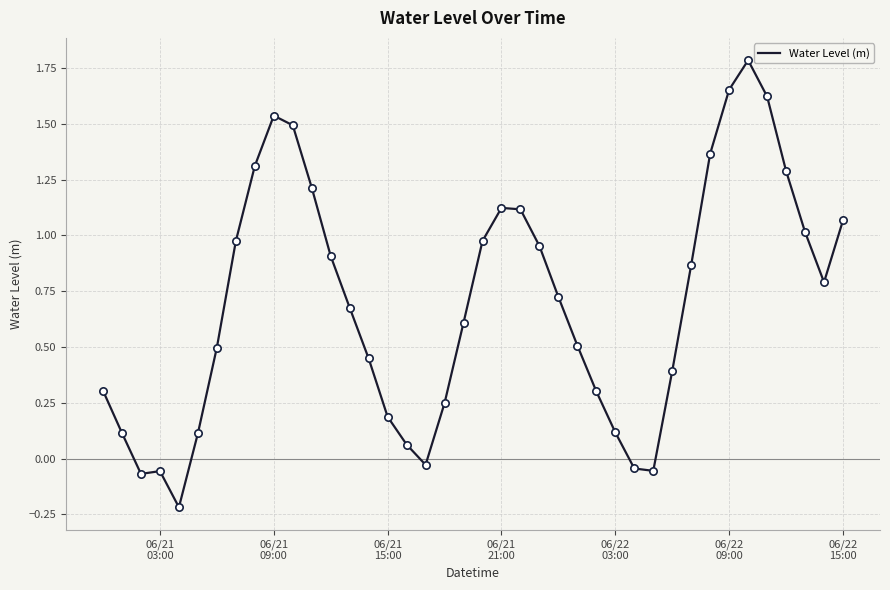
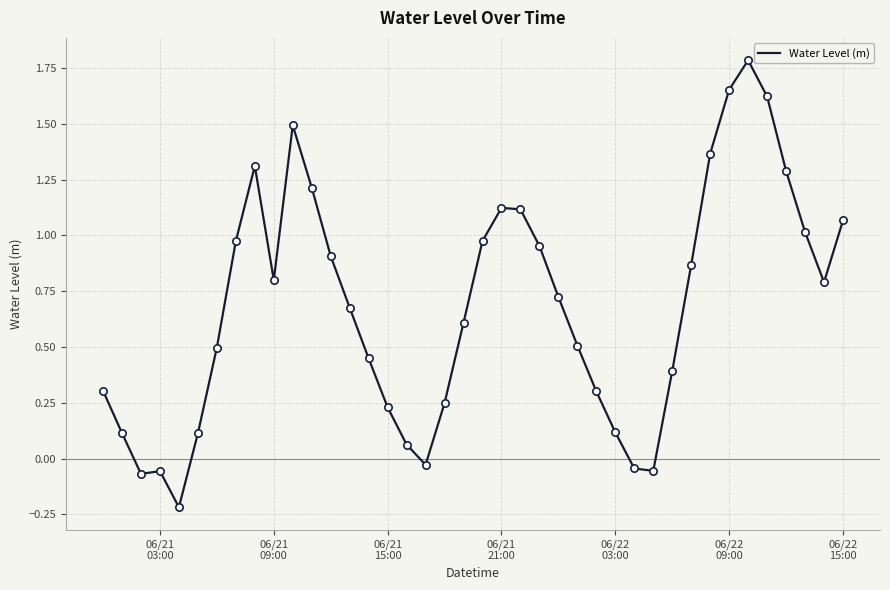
  {
    "06/21 03:00": -0.06,
-   "06/21 09:00": 1.54,
-   "06/21 15:00": 0.19,
+   "06/21 09:00": 0.80,
+   "06/21 15:00": 0.23,
    "06/21 21:00": 1.12,
    "06/22 03:00": 0.12,
    "06/22 09:00": 1.65,
    "06/22 15:00": 1.07
  }
